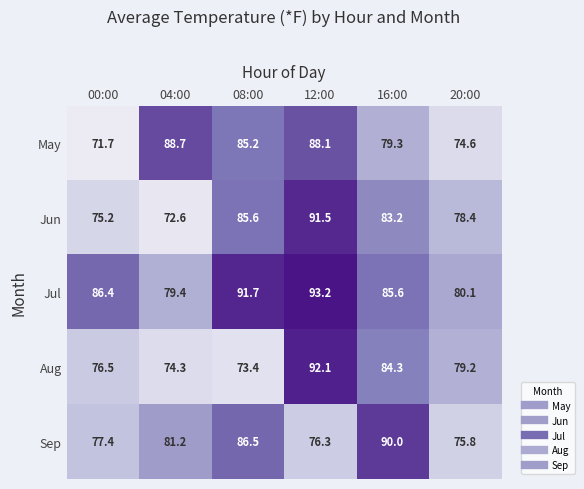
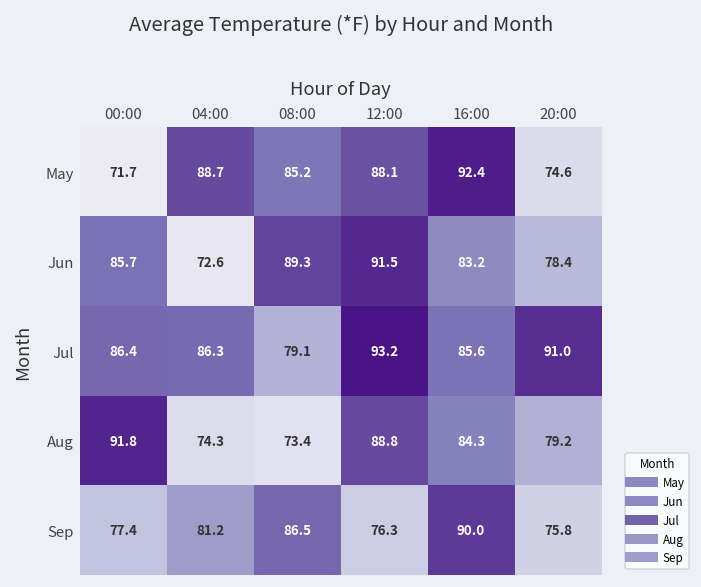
  {
    "May": {
      "00:00": 71.7,
      "04:00": 88.7,
      "08:00": 85.2,
      "12:00": 88.1,
-     "16:00": 79.3,
+     "16:00": 92.4,
      "20:00": 74.6
    },
    "Jun": {
-     "00:00": 75.2,
+     "00:00": 85.7,
      "04:00": 72.6,
-     "08:00": 85.6,
+     "08:00": 89.3,
      "12:00": 91.5,
      "16:00": 83.2,
      "20:00": 78.4
    },
    "Jul": {
      "00:00": 86.4,
-     "04:00": 79.4,
-     "08:00": 91.7,
+     "04:00": 86.3,
+     "08:00": 79.1,
      "12:00": 93.2,
      "16:00": 85.6,
-     "20:00": 80.1
+     "20:00": 91.0
    },
    "Aug": {
-     "00:00": 76.5,
+     "00:00": 91.8,
      "04:00": 74.3,
      "08:00": 73.4,
-     "12:00": 92.1,
+     "12:00": 88.8,
      "16:00": 84.3,
      "20:00": 79.2
    },
    "Sep": {
      "00:00": 77.4,
      "04:00": 81.2,
      "08:00": 86.5,
      "12:00": 76.3,
      "16:00": 90.0,
      "20:00": 75.8
    }
  }
